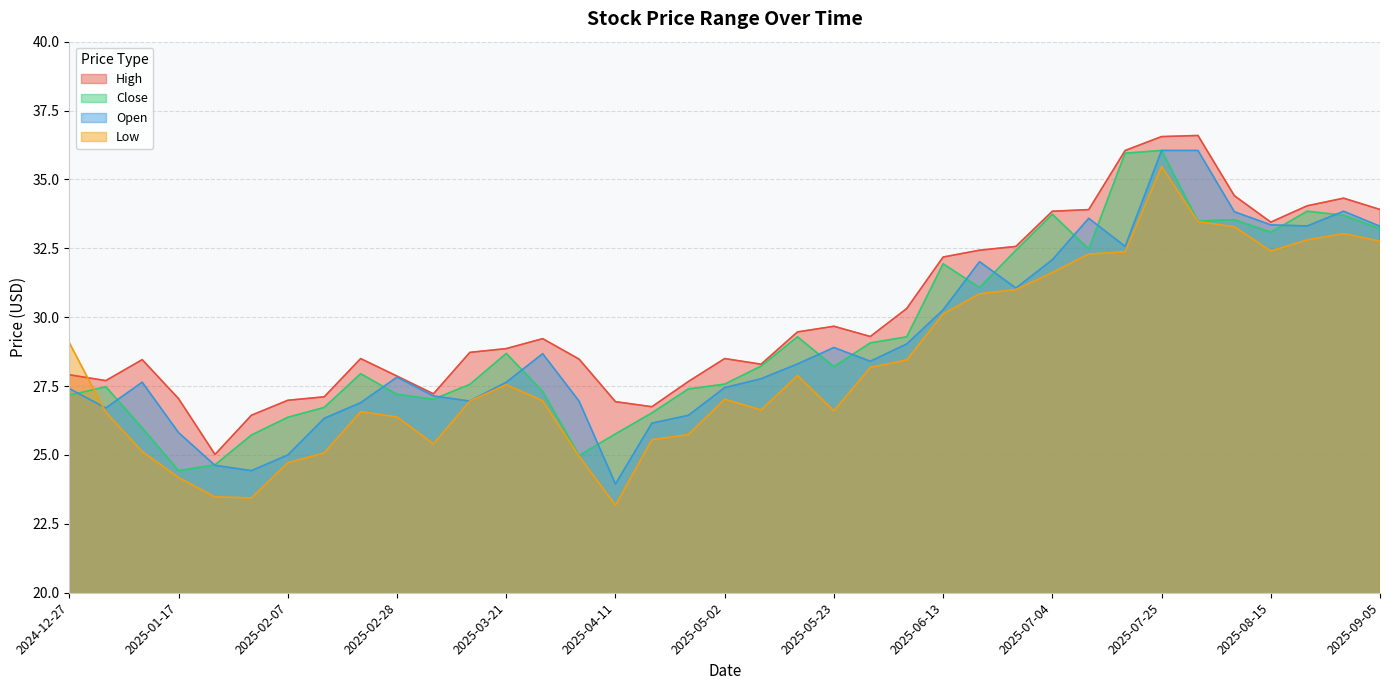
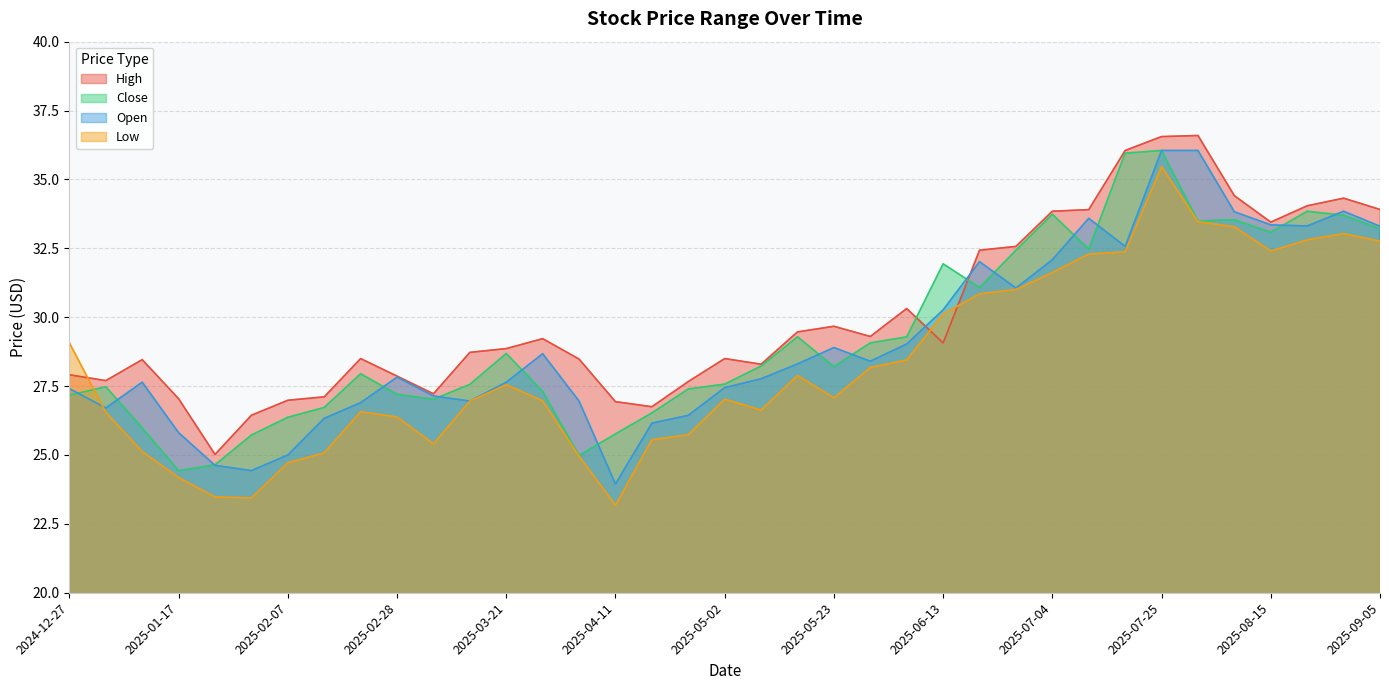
  {
    "High": {
      "2024-12-27": 27.9,
      "2025-01-17": 27.0,
      "2025-02-07": 27.0,
      "2025-03-21": 28.9,
      "2025-04-11": 26.9,
      "2025-05-02": 28.5,
      "2025-05-23": 29.7,
-     "2025-06-13": 32.2,
+     "2025-06-13": 29.1,
      "2025-07-04": 33.8,
      "2025-07-25": 36.6,
      "2025-08-15": 33.4,
      "2025-09-05": 33.9
    },
    "Close": {
      "2024-12-27": 27.2,
      "2025-01-17": 24.4,
      "2025-02-07": 26.4,
      "2025-02-28": 27.2,
      "2025-03-21": 28.7,
      "2025-04-11": 25.8,
      "2025-05-02": 27.6,
      "2025-05-23": 28.2,
      "2025-06-13": 31.9,
      "2025-07-04": 33.7,
      "2025-08-15": 33.1
    },
    "Open": {
      "2024-12-27": 27.4,
      "2025-01-17": 25.8,
      "2025-02-07": 25.0,
      "2025-04-11": 23.9,
      "2025-05-02": 27.4,
      "2025-05-23": 28.9,
      "2025-06-13": 30.3,
      "2025-07-04": 32.1,
      "2025-08-15": 33.4
    },
    "Low": {
      "2024-12-27": 29.1,
      "2025-01-17": 24.2,
      "2025-02-07": 24.7,
      "2025-02-28": 26.4,
      "2025-04-11": 23.2,
      "2025-05-02": 27.0,
-     "2025-05-23": 26.6,
+     "2025-05-23": 27.1,
      "2025-06-13": 30.1,
      "2025-07-04": 31.6,
      "2025-07-25": 35.5,
      "2025-08-15": 32.4,
      "2025-09-05": 32.8
    }
  }
